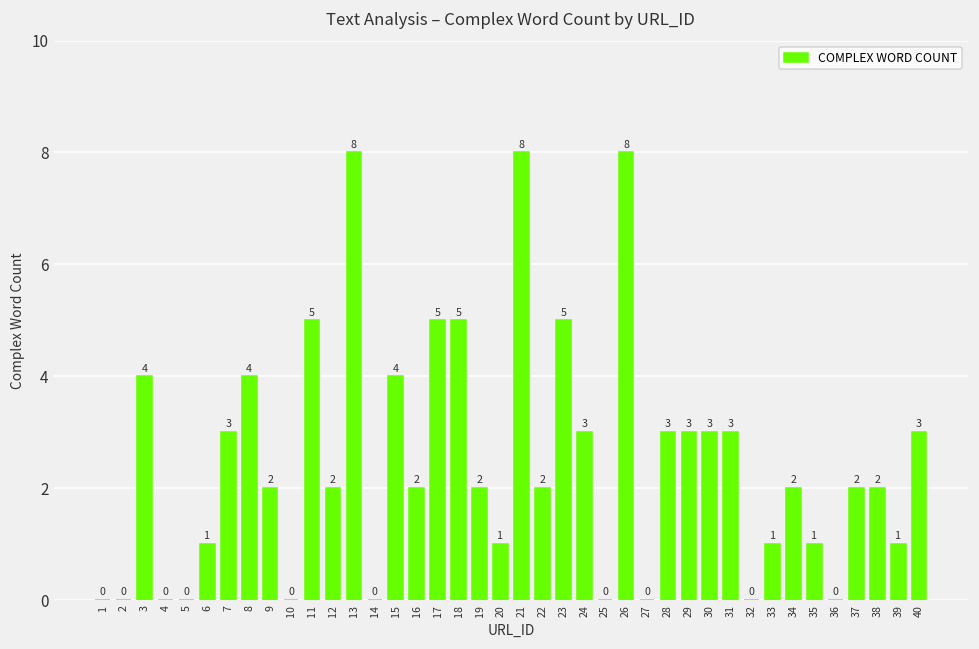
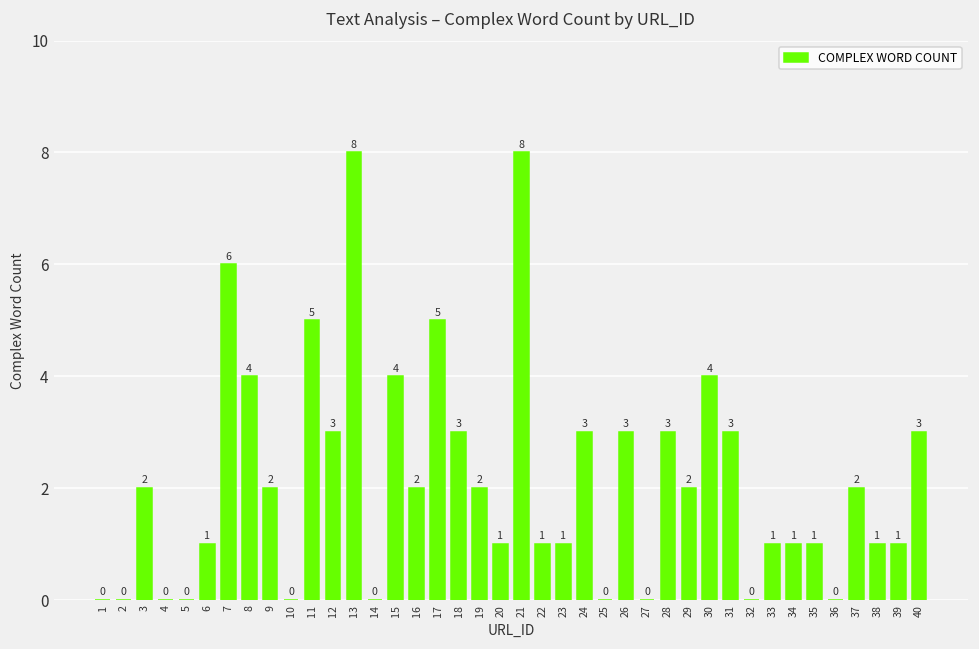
  {
    "1": 0,
    "2": 0,
-   "3": 4,
+   "3": 2,
    "4": 0,
    "5": 0,
    "6": 1,
-   "7": 3,
+   "7": 6,
    "8": 4,
    "9": 2,
    "10": 0,
    "11": 5,
-   "12": 2,
+   "12": 3,
    "13": 8,
    "14": 0,
    "15": 4,
    "16": 2,
    "17": 5,
-   "18": 5,
+   "18": 3,
    "19": 2,
    "20": 1,
    "21": 8,
-   "22": 2,
-   "23": 5,
+   "22": 1,
+   "23": 1,
    "24": 3,
    "25": 0,
-   "26": 8,
+   "26": 3,
    "27": 0,
    "28": 3,
-   "29": 3,
-   "30": 3,
+   "29": 2,
+   "30": 4,
    "31": 3,
    "32": 0,
    "33": 1,
-   "34": 2,
+   "34": 1,
    "35": 1,
    "36": 0,
    "37": 2,
-   "38": 2,
+   "38": 1,
    "39": 1,
    "40": 3
  }
